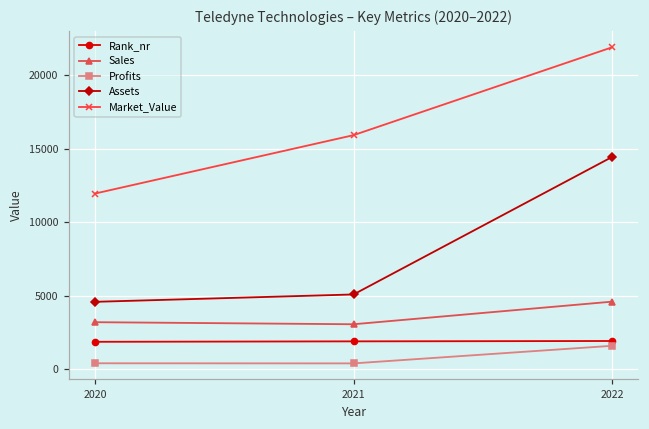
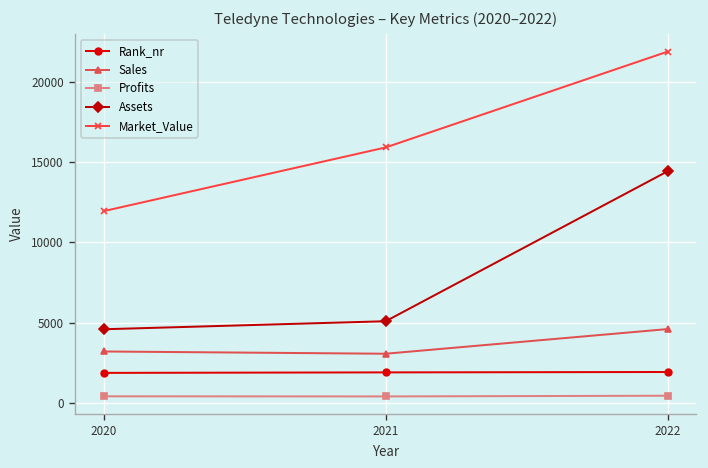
  {
    "Profits": {
      "2020": 400,
      "2021": 400,
-     "2022": 1600
+     "2022": 400
    }
  }
